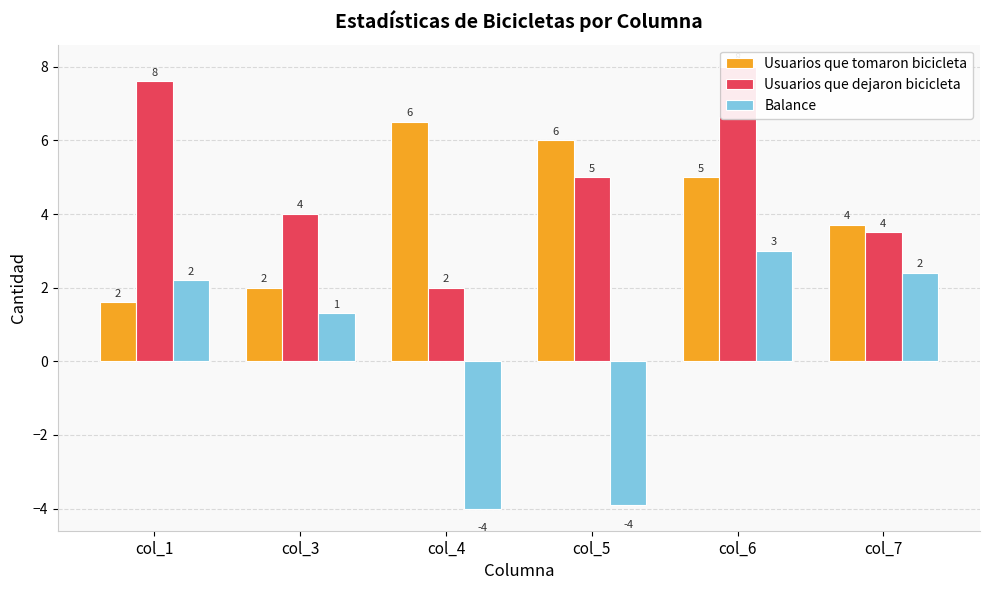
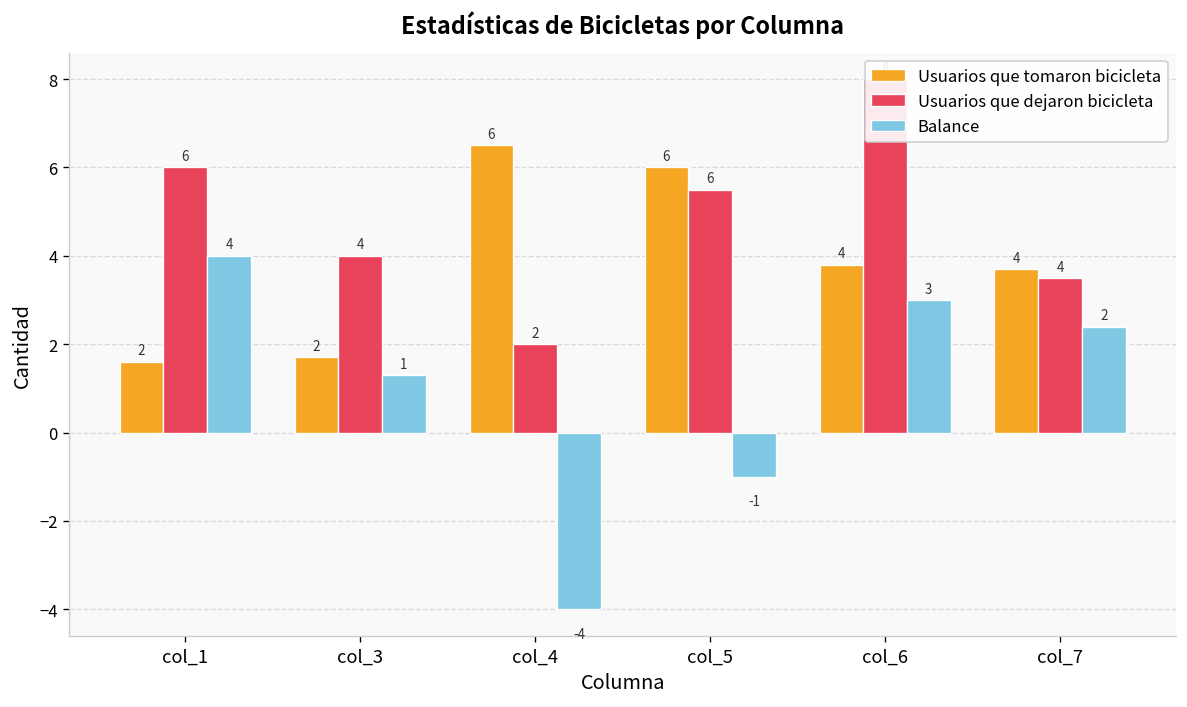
  {
    "Usuarios que tomaron bicicleta": {
      "col_1": 2,
-     "col_3": 2.0,
+     "col_3": 1.7,
      "col_4": 6,
      "col_5": 6,
-     "col_6": 5,
+     "col_6": 4,
      "col_7": 4
    },
    "Usuarios que dejaron bicicleta": {
-     "col_1": 8,
+     "col_1": 6,
      "col_3": 4,
      "col_4": 2,
-     "col_5": 5,
+     "col_5": 6,
      "col_7": 4
    },
    "Balance": {
-     "col_1": 2,
+     "col_1": 4,
      "col_3": 1,
      "col_4": -4,
-     "col_5": -4,
+     "col_5": -1,
      "col_6": 3,
      "col_7": 2
    }
  }
